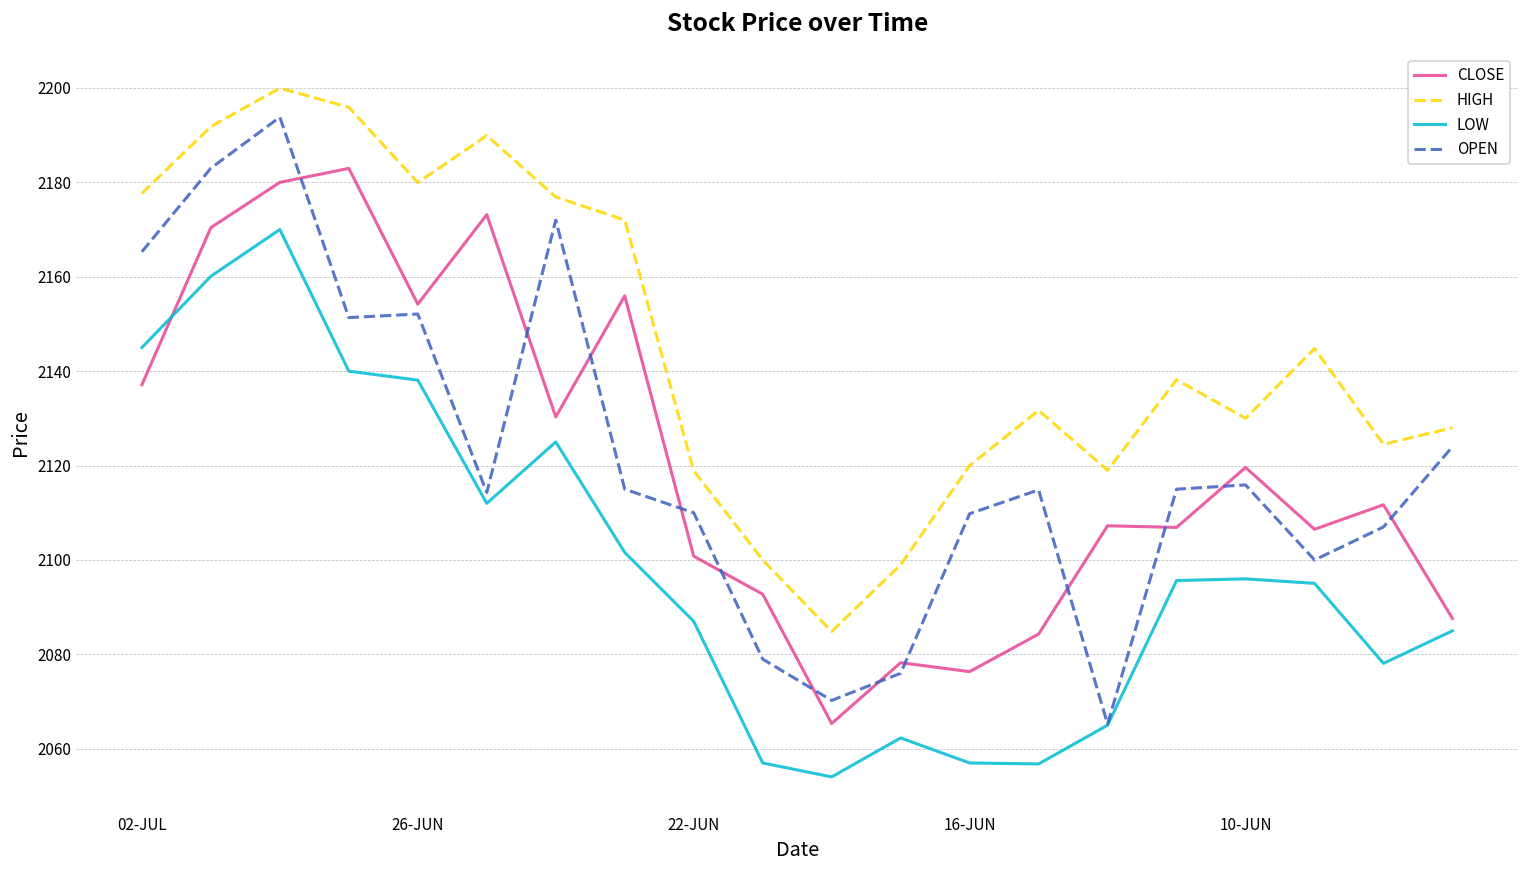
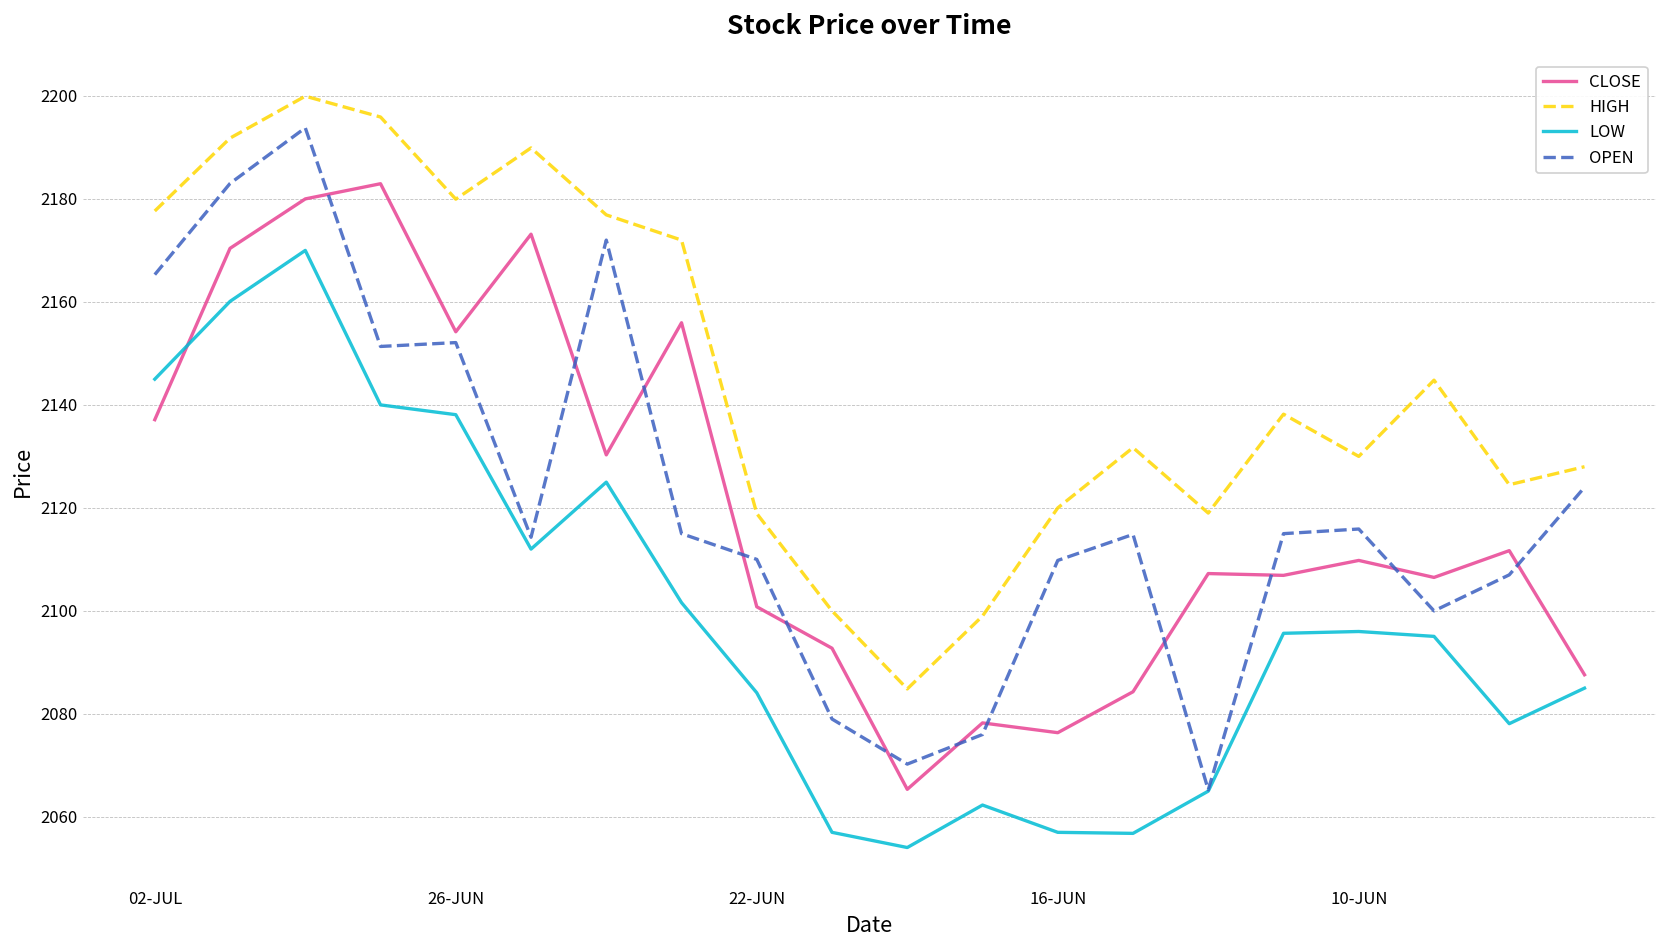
  {
    "CLOSE": {
      "02-JUL": 2137,
      "26-JUN": 2154,
      "22-JUN": 2101,
      "16-JUN": 2076,
-     "10-JUN": 2120
+     "10-JUN": 2110
    },
    "HIGH": {
      "02-JUL": 2178,
      "26-JUN": 2180,
      "22-JUN": 2119,
      "16-JUN": 2120,
      "10-JUN": 2130
    },
    "LOW": {
      "02-JUL": 2145,
      "26-JUN": 2138,
-     "22-JUN": 2087,
+     "22-JUN": 2084,
      "16-JUN": 2057,
      "10-JUN": 2096
    },
    "OPEN": {
      "02-JUL": 2165,
      "26-JUN": 2152,
      "22-JUN": 2110,
      "16-JUN": 2110,
      "10-JUN": 2116
    }
  }
